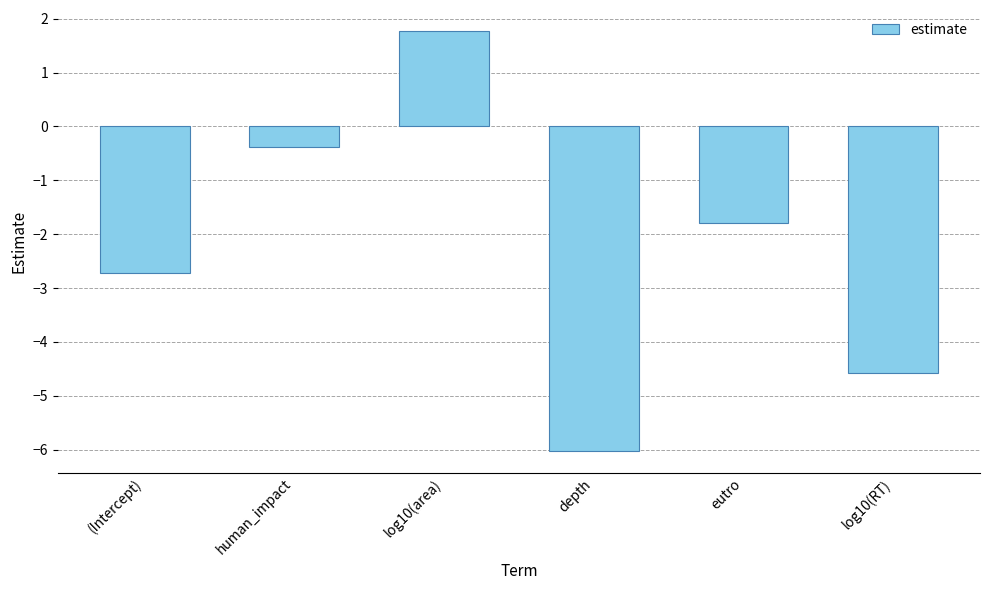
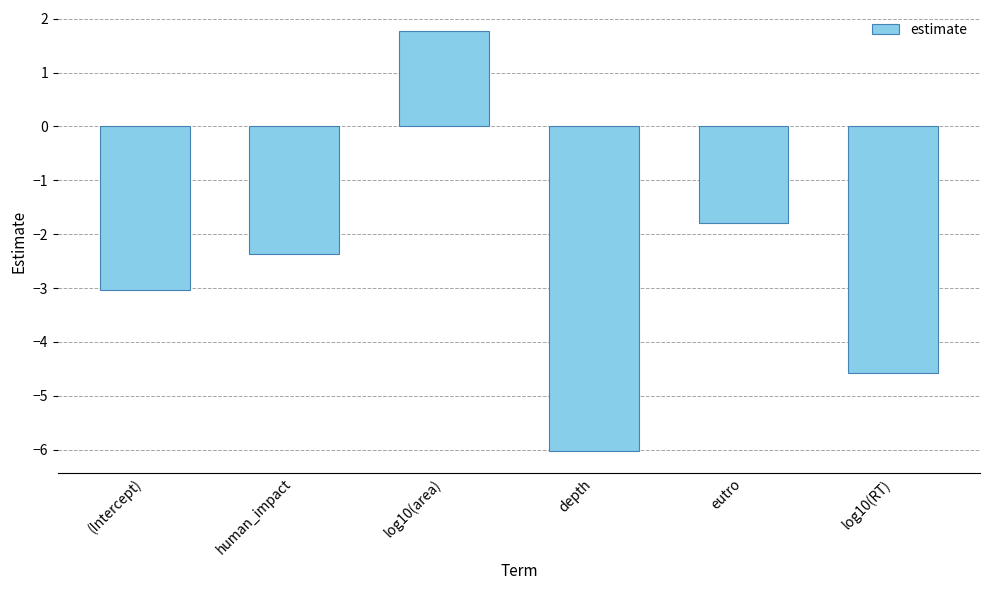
  {
-   "(Intercept)": -2.7,
-   "human_impact": -0.4,
+   "(Intercept)": -3.0,
+   "human_impact": -2.4,
    "log10(area)": 1.8,
    "depth": -6.0,
    "eutro": -1.8,
    "log10(RT)": -4.6
  }
